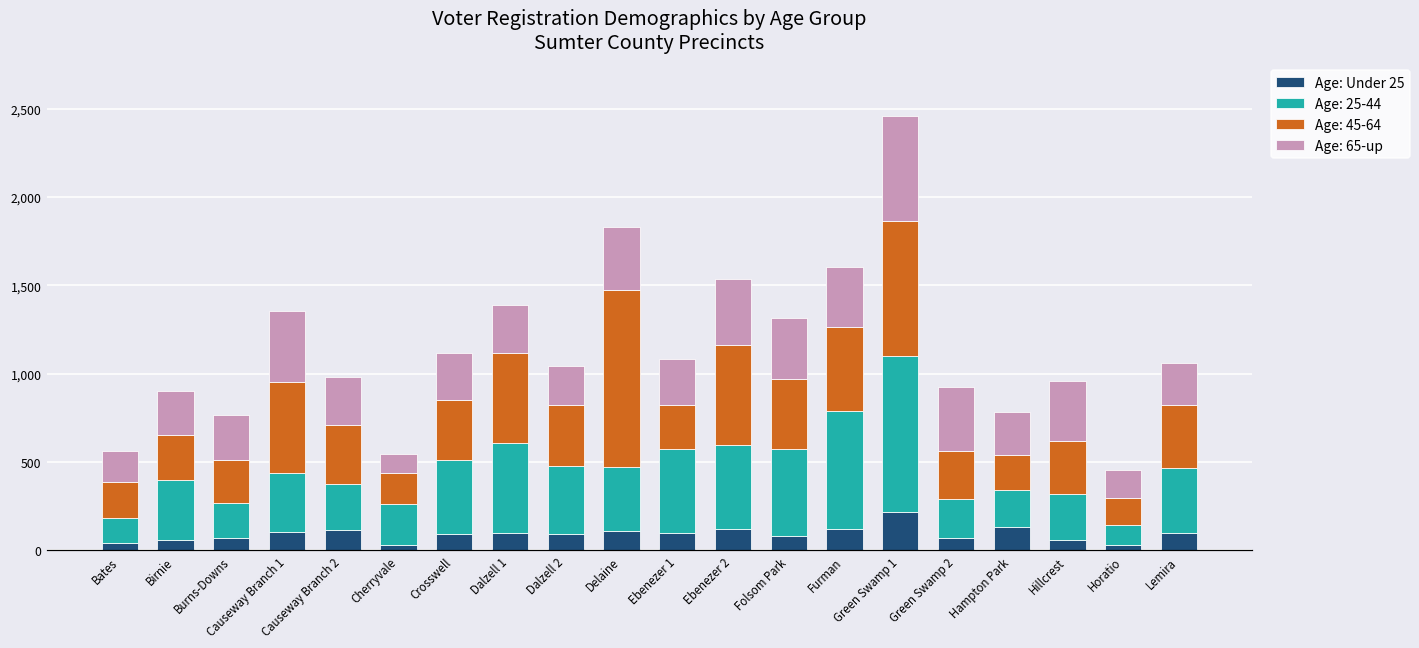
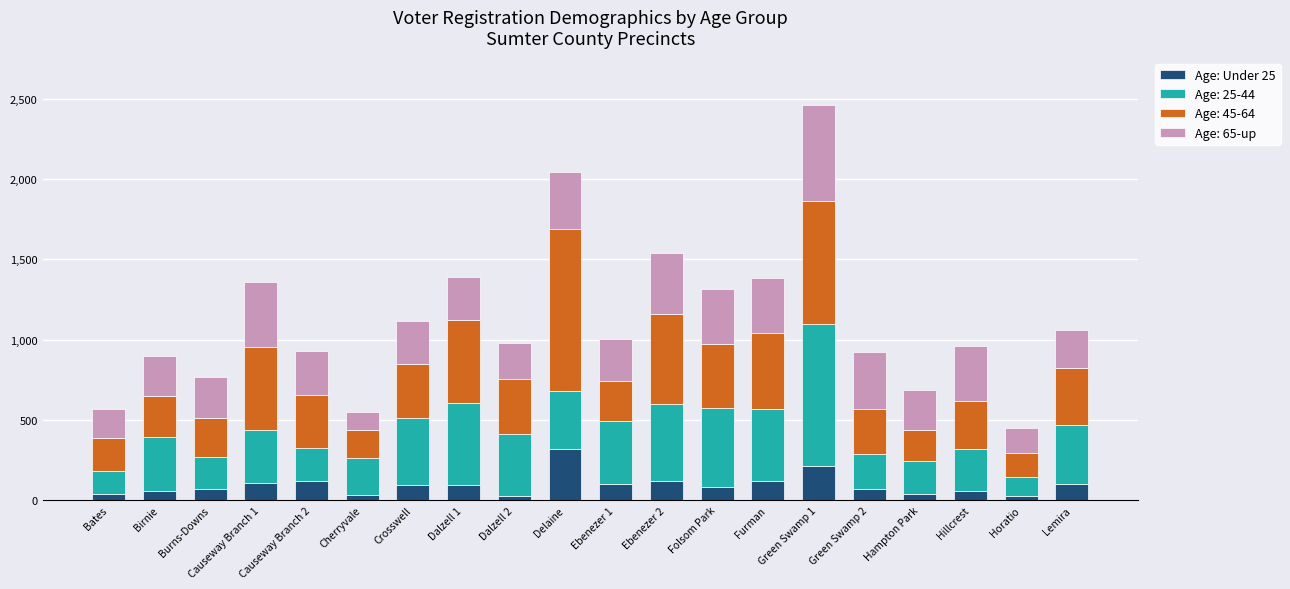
  {
    "Age: Under 25": {
      "Bates": "40",
      "Birnie": "60",
      "Burns-Downs": "70",
      "Causeway Branch 1": "100",
      "Causeway Branch 2": "120",
      "Cherryvale": "30",
      "Crosswell": "90",
      "Dalzell 1": "100",
-     "Dalzell 2": "90",
-     "Delaine": "110",
+     "Dalzell 2": "30",
+     "Delaine": "320",
      "Ebenezer 1": "100",
      "Ebenezer 2": "120",
      "Folsom Park": "80",
      "Furman": "120",
      "Green Swamp 1": "210",
      "Green Swamp 2": "70",
-     "Hampton Park": "130",
+     "Hampton Park": "40",
      "Hillcrest": "60",
      "Horatio": "30",
      "Lemira": "100"
    },
    "Age: 25-44": {
      "Bates": "140",
      "Birnie": "340",
      "Burns-Downs": "200",
      "Causeway Branch 1": "330",
-     "Causeway Branch 2": "260",
+     "Causeway Branch 2": "210",
      "Cherryvale": "230",
      "Crosswell": "420",
      "Dalzell 1": "510",
      "Dalzell 2": "380",
      "Delaine": "360",
-     "Ebenezer 1": "480",
+     "Ebenezer 1": "400",
      "Ebenezer 2": "480",
      "Folsom Park": "490",
-     "Furman": "670",
+     "Furman": "450",
      "Green Swamp 1": "880",
      "Green Swamp 2": "220",
      "Hampton Park": "210",
      "Hillcrest": "260",
      "Horatio": "110",
      "Lemira": "370"
    },
    "Age: 45-64": {
      "Bates": "210",
      "Birnie": "250",
      "Burns-Downs": "240",
      "Causeway Branch 1": "520",
      "Causeway Branch 2": "330",
      "Cherryvale": "180",
      "Crosswell": "340",
      "Dalzell 1": "520",
      "Dalzell 2": "350",
      "Delaine": "1,010",
      "Ebenezer 1": "250",
      "Ebenezer 2": "560",
      "Folsom Park": "400",
      "Furman": "480",
      "Green Swamp 1": "760",
      "Green Swamp 2": "280",
      "Hampton Park": "190",
      "Hillcrest": "300",
      "Horatio": "150",
      "Lemira": "360"
    },
    "Age: 65-up": {
      "Bates": "180",
      "Birnie": "250",
      "Burns-Downs": "260",
      "Causeway Branch 1": "400",
      "Causeway Branch 2": "280",
      "Cherryvale": "110",
      "Crosswell": "270",
      "Dalzell 1": "270",
      "Dalzell 2": "220",
      "Delaine": "360",
      "Ebenezer 1": "260",
      "Ebenezer 2": "380",
      "Folsom Park": "350",
      "Furman": "340",
      "Green Swamp 1": "600",
      "Green Swamp 2": "360",
      "Hampton Park": "250",
      "Hillcrest": "340",
      "Horatio": "160",
      "Lemira": "240"
    }
  }
